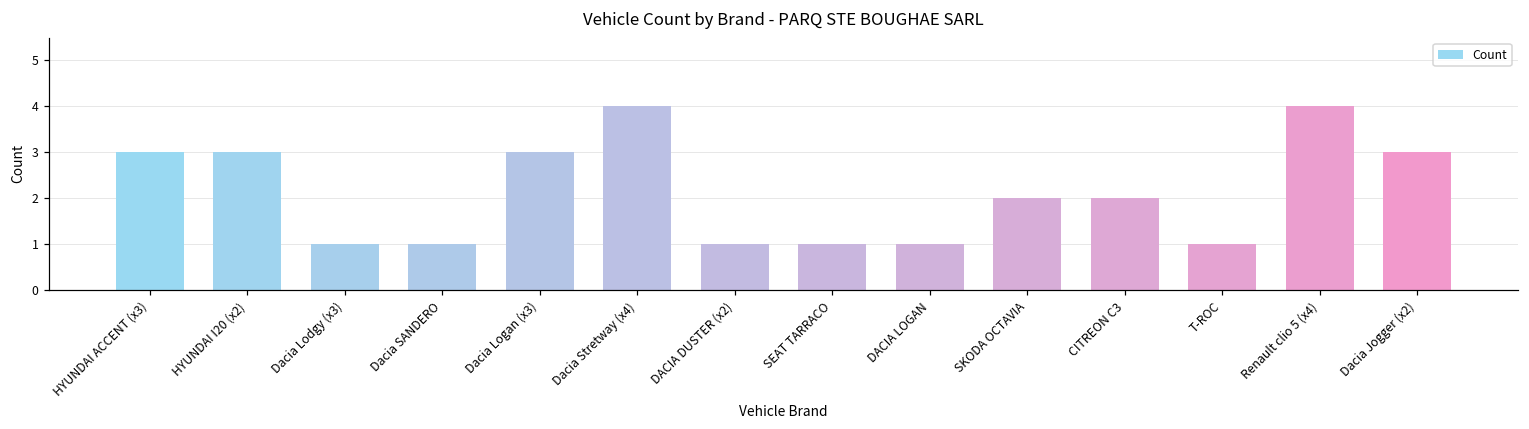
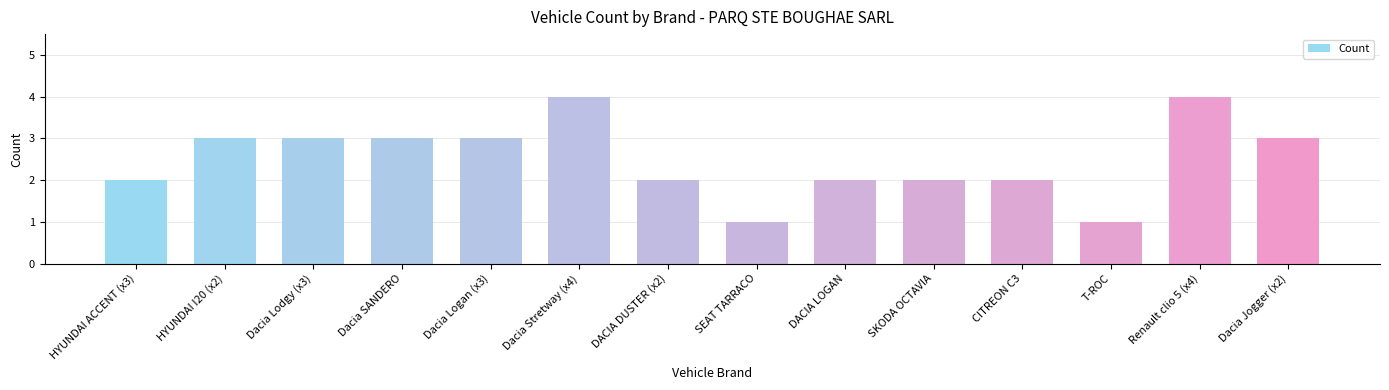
  {
-   "HYUNDAI ACCENT (x3)": 3,
+   "HYUNDAI ACCENT (x3)": 2,
    "HYUNDAI I20 (x2)": 3,
-   "Dacia Lodgy (x3)": 1,
-   "Dacia SANDERO": 1,
+   "Dacia Lodgy (x3)": 3,
+   "Dacia SANDERO": 3,
    "Dacia Logan (x3)": 3,
    "Dacia Stretway (x4)": 4,
-   "DACIA DUSTER (x2)": 1,
+   "DACIA DUSTER (x2)": 2,
    "SEAT TARRACO": 1,
-   "DACIA LOGAN": 1,
+   "DACIA LOGAN": 2,
    "SKODA OCTAVIA": 2,
    "CITREON C3": 2,
    "T-ROC": 1,
    "Renault clio 5 (x4)": 4,
    "Dacia Jogger (x2)": 3
  }
